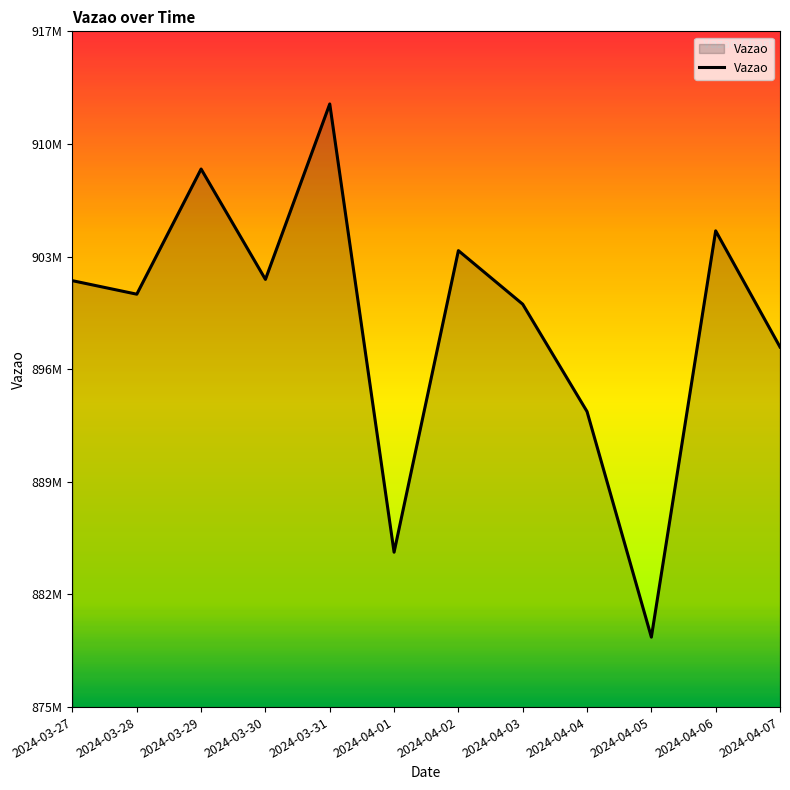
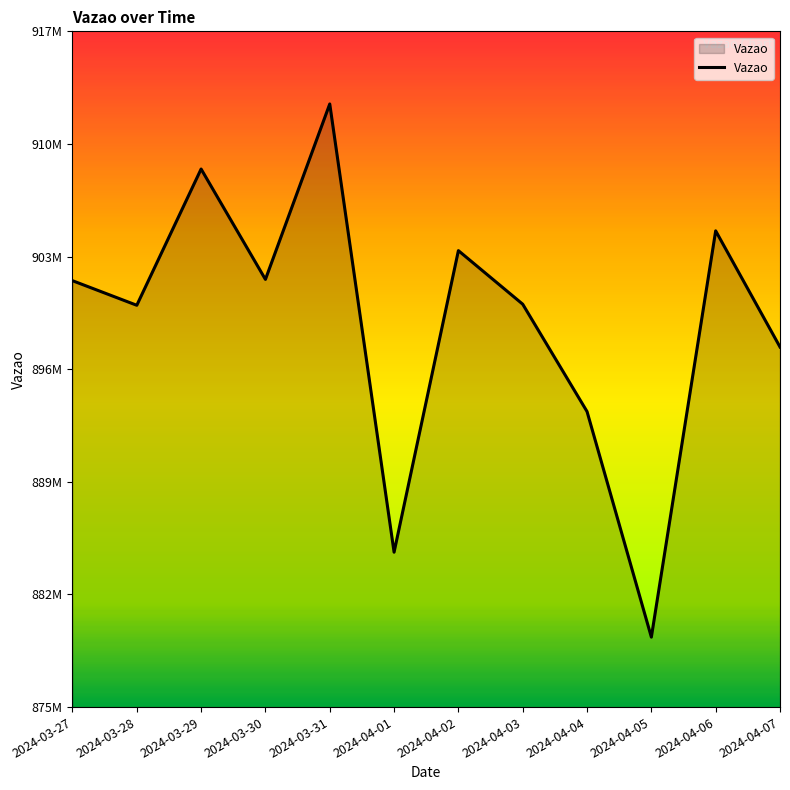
  {
    "2024-03-27": 901400000,
-   "2024-03-28": 900500000,
+   "2024-03-28": 899800000,
    "2024-03-29": 908400000,
    "2024-03-30": 901500000,
    "2024-03-31": 912500000,
    "2024-04-01": 884300000,
    "2024-04-02": 903300000,
    "2024-04-03": 899900000,
    "2024-04-04": 893200000,
    "2024-04-05": 879000000,
    "2024-04-06": 904500000,
    "2024-04-07": 897200000
  }
